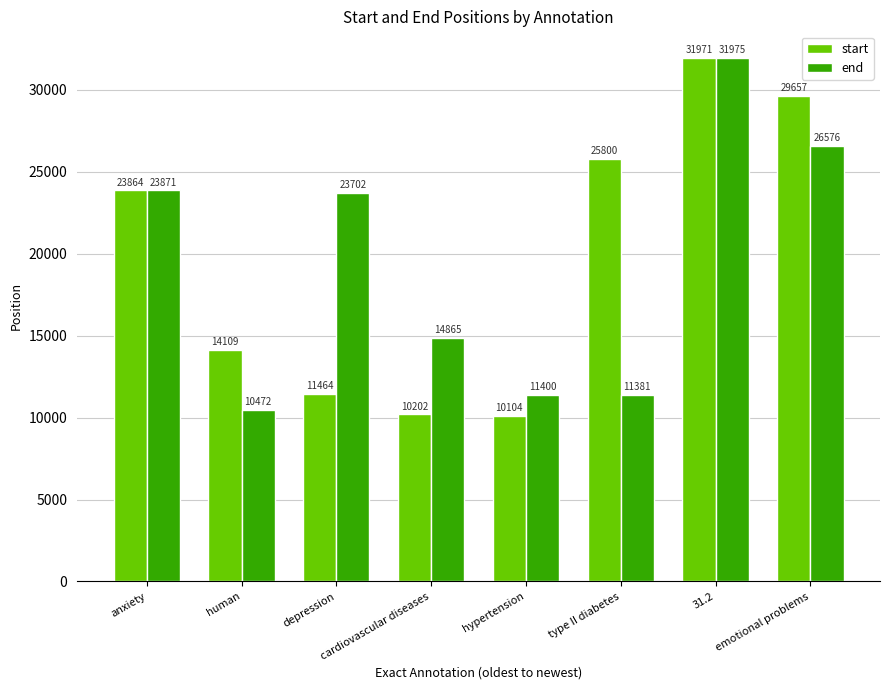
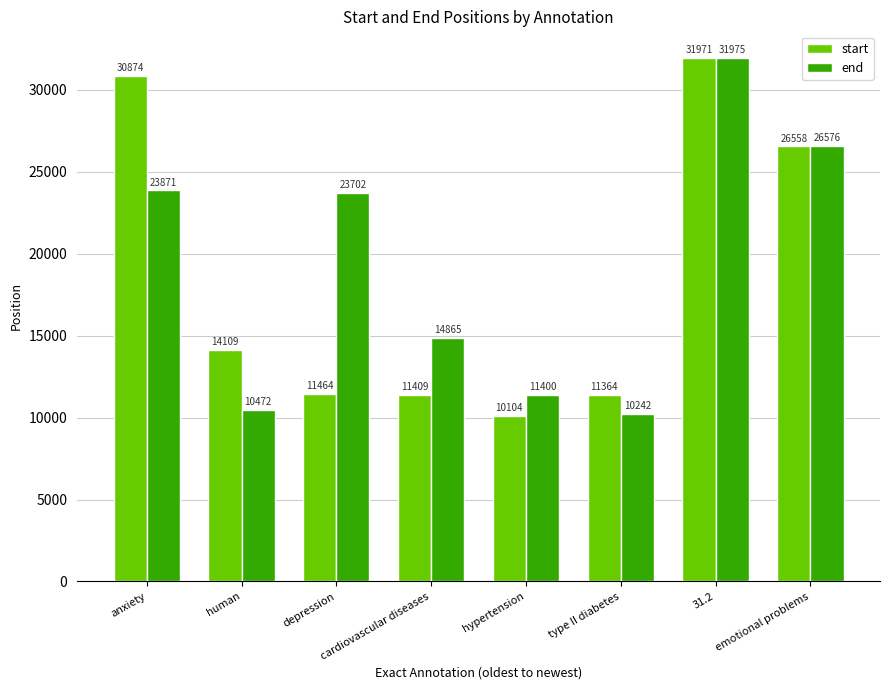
  {
    "start": {
-     "anxiety": 23864,
+     "anxiety": 30874,
      "human": 14109,
      "depression": 11464,
-     "cardiovascular diseases": 10202,
+     "cardiovascular diseases": 11409,
      "hypertension": 10104,
-     "type II diabetes": 25800,
+     "type II diabetes": 11364,
      "31.2": 31971,
-     "emotional problems": 29657
+     "emotional problems": 26558
    },
    "end": {
      "anxiety": 23871,
      "human": 10472,
      "depression": 23702,
      "cardiovascular diseases": 14865,
      "hypertension": 11400,
-     "type II diabetes": 11381,
+     "type II diabetes": 10242,
      "31.2": 31975,
      "emotional problems": 26576
    }
  }
